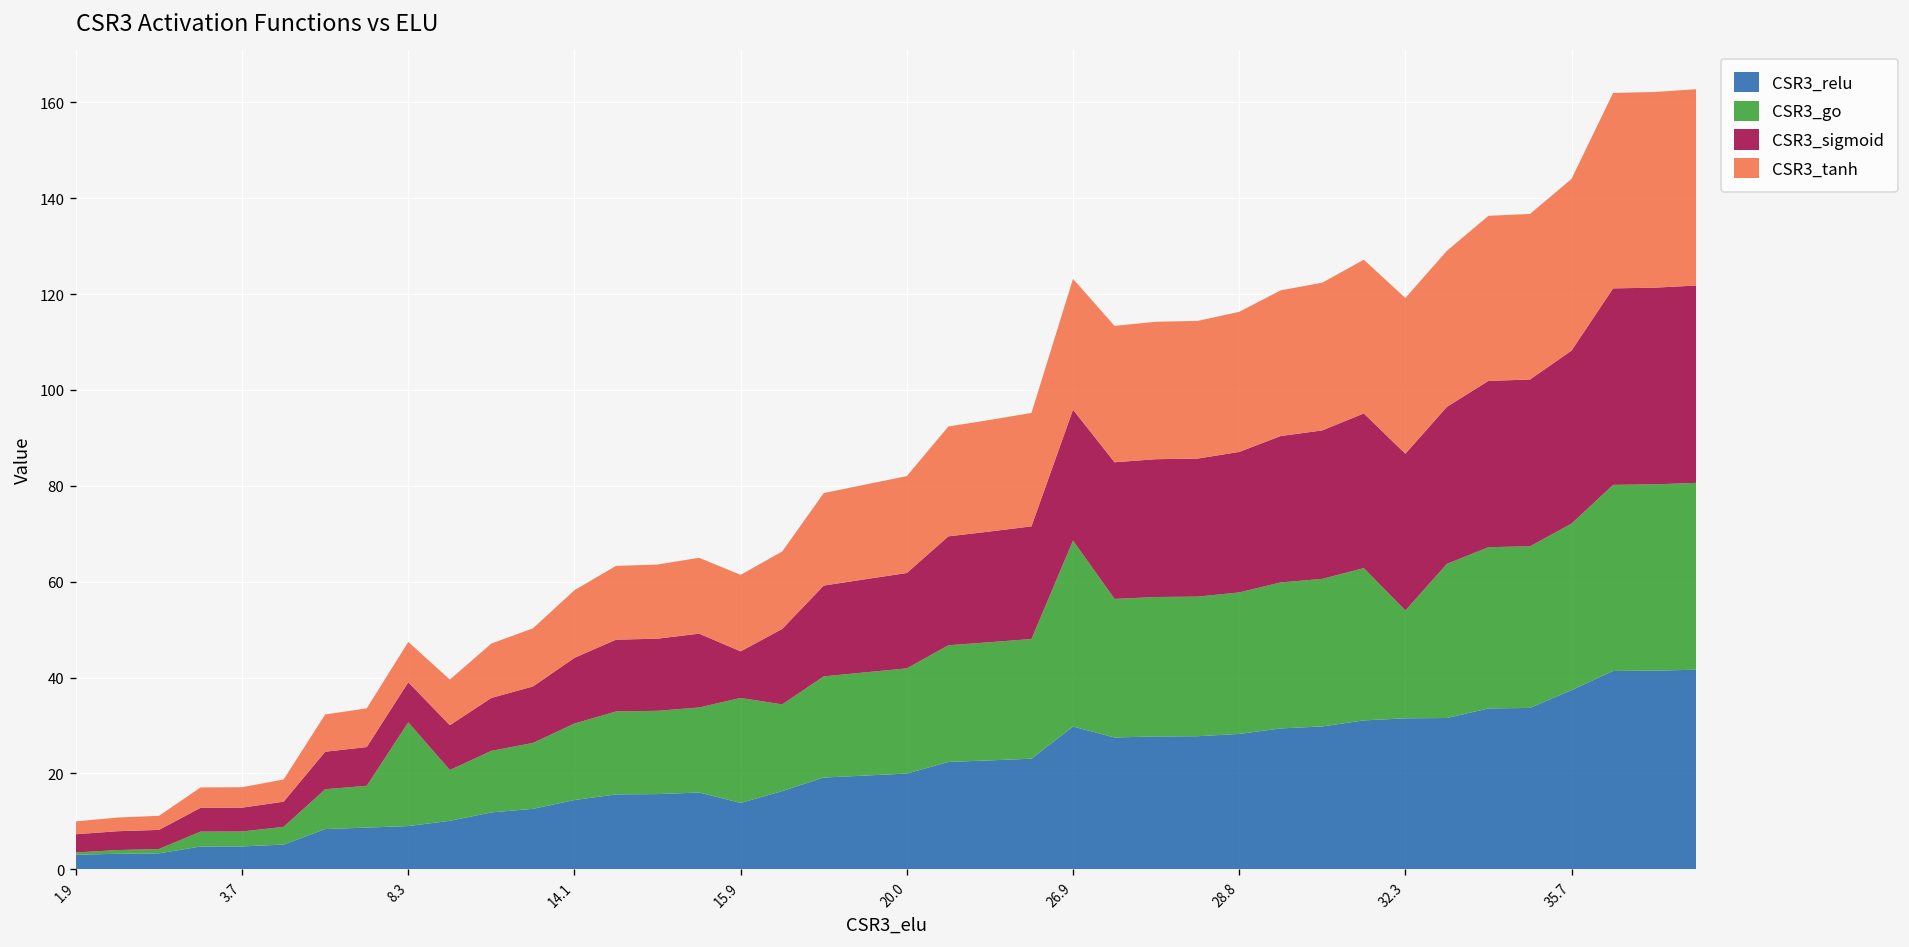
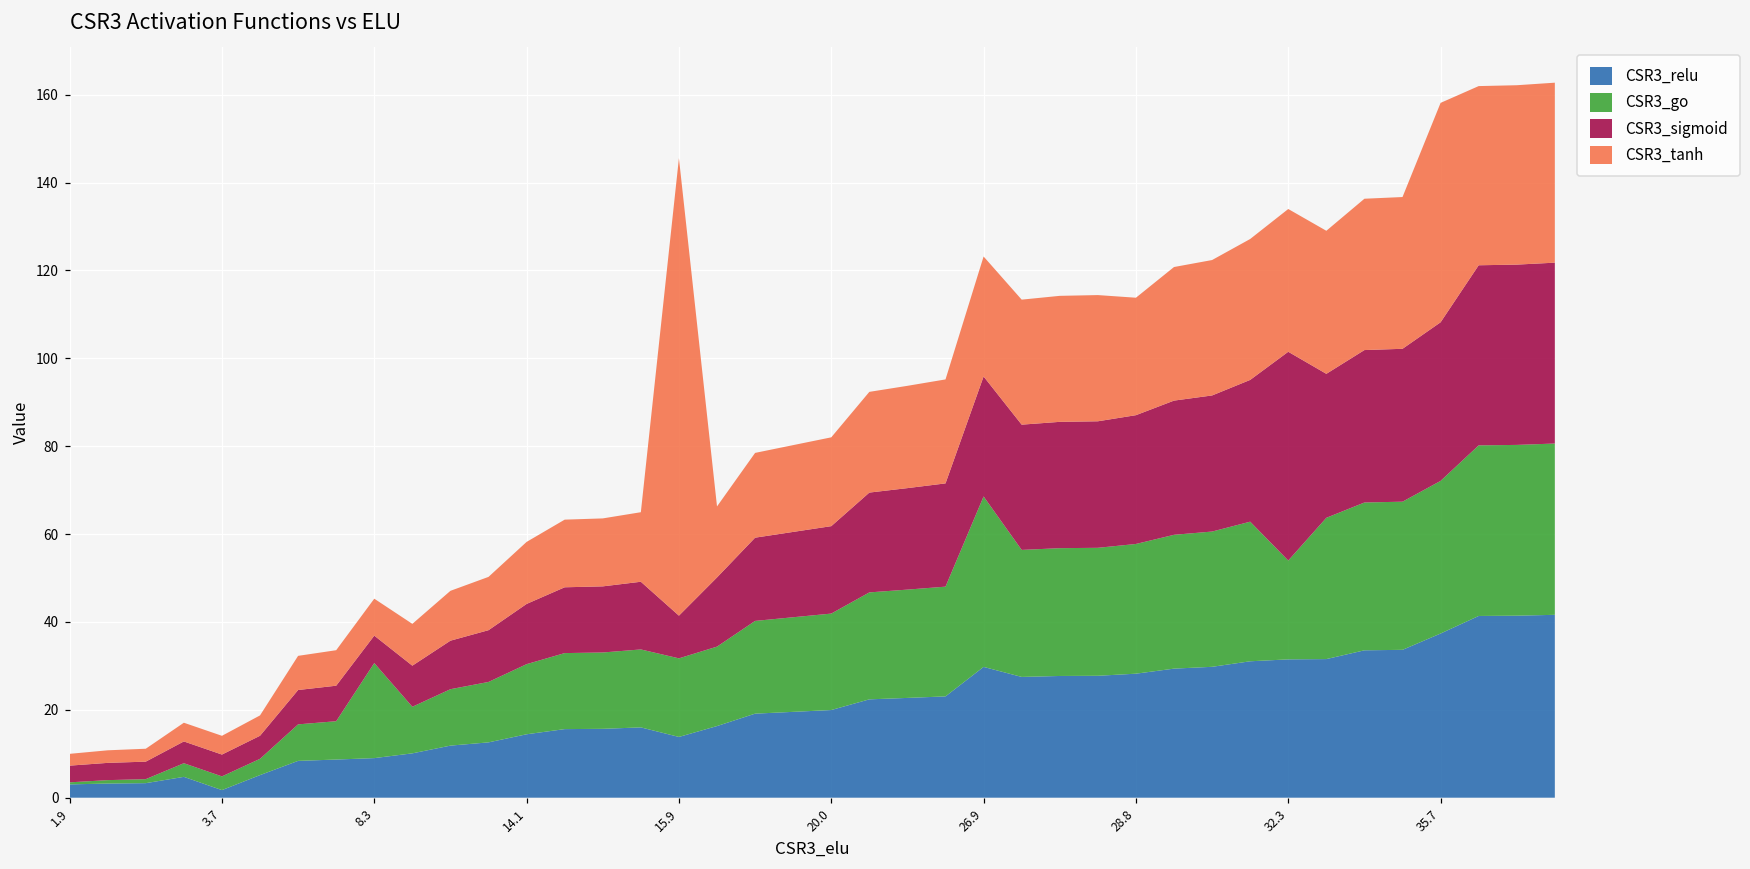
  {
    "CSR3_relu": {
-     "3.7": 5,
+     "3.7": 2,
      "8.3": 9,
      "14.1": 14,
      "15.9": 14,
      "20.0": 20,
      "26.9": 30,
      "28.8": 28,
      "32.3": 31,
      "35.7": 37
    },
    "CSR3_go": {
      "3.7": 3,
      "8.3": 22,
      "14.1": 16,
-     "15.9": 22,
+     "15.9": 18,
      "20.0": 22,
      "26.9": 39,
      "28.8": 30,
      "32.3": 22,
      "35.7": 35
    },
    "CSR3_sigmoid": {
      "1.9": 4,
      "3.7": 5,
-     "8.3": 8,
+     "8.3": 6,
      "14.1": 14,
      "15.9": 10,
      "20.0": 20,
      "26.9": 27,
      "28.8": 29,
-     "32.3": 33,
+     "32.3": 48,
      "35.7": 36
    },
    "CSR3_tanh": {
      "1.9": 3,
      "3.7": 4,
      "8.3": 8,
      "14.1": 14,
-     "15.9": 16,
+     "15.9": 104,
      "20.0": 20,
      "26.9": 27,
-     "28.8": 29,
+     "28.8": 27,
      "32.3": 32,
-     "35.7": 36
+     "35.7": 50
    }
  }
